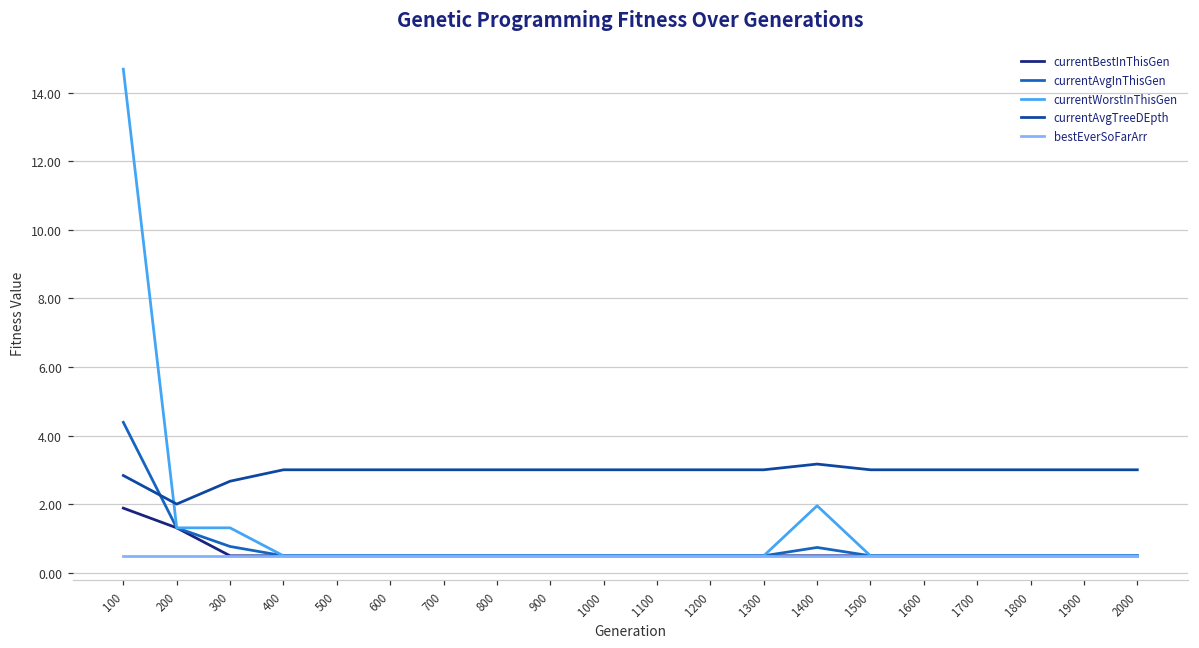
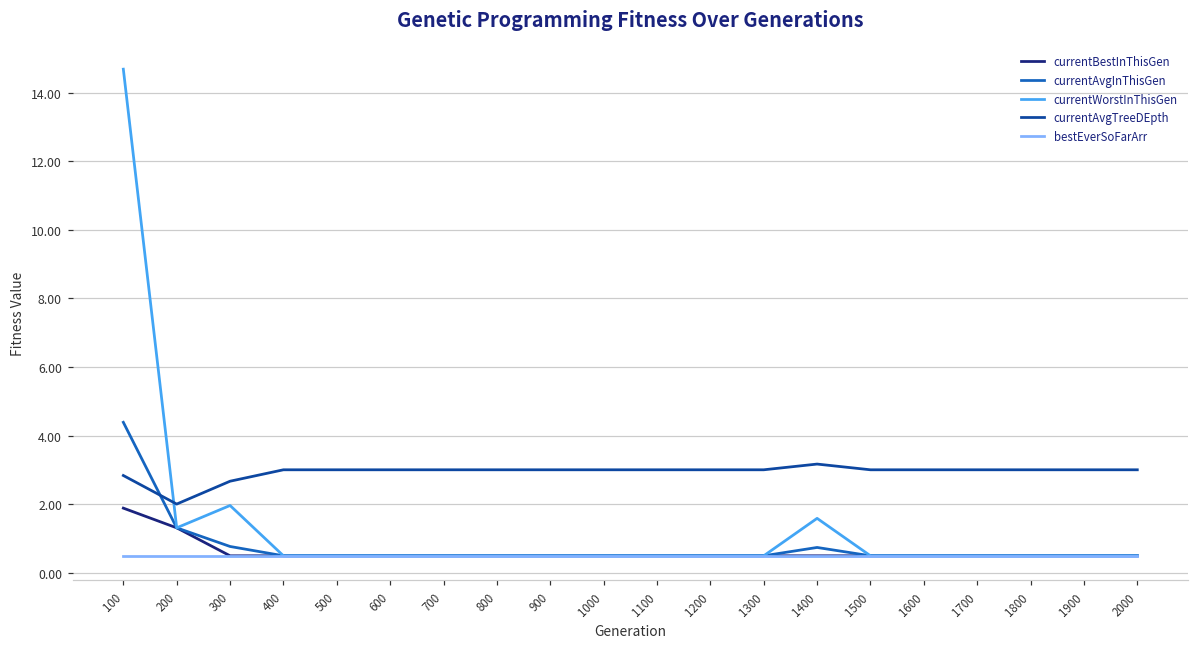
  {
    "currentWorstInThisGen": {
      "100": 14.7,
-     "300": 1.3,
-     "1400": 2.0
+     "300": 2.0,
+     "1400": 1.6
    },
    "bestEverSoFarArr": {
      "100": 0.5,
      "200": 0.5
    }
  }
